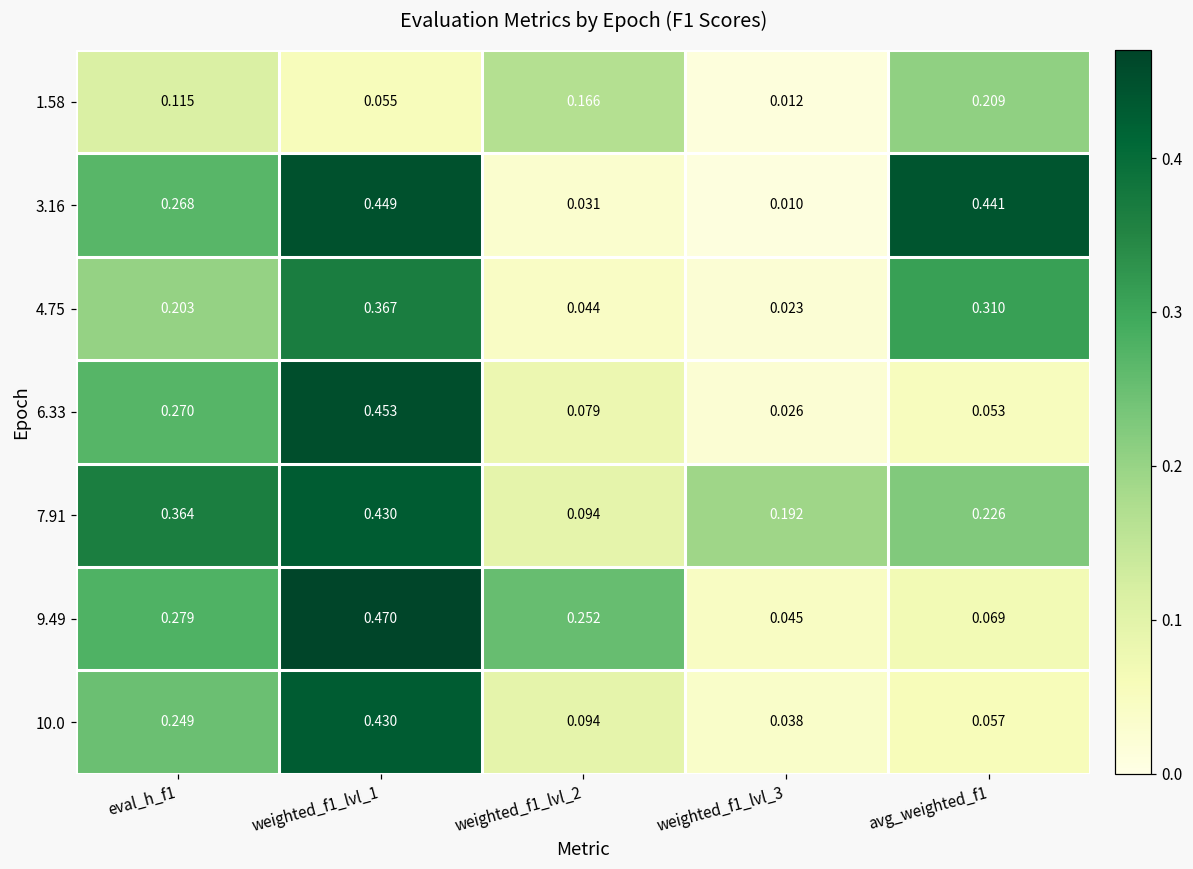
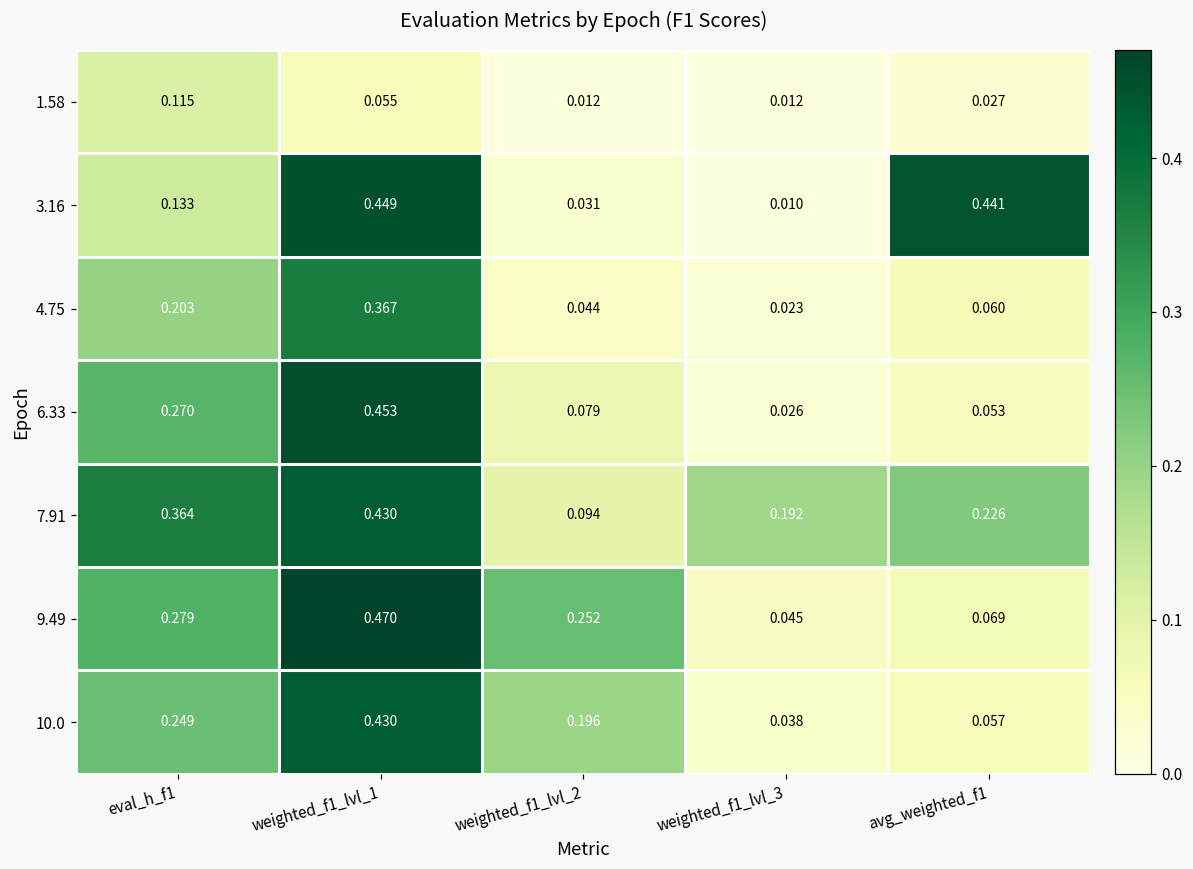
  {
    "1.58": {
      "eval_h_f1": 0.115,
      "weighted_f1_lvl_1": 0.055,
-     "weighted_f1_lvl_2": 0.166,
+     "weighted_f1_lvl_2": 0.012,
      "weighted_f1_lvl_3": 0.012,
-     "avg_weighted_f1": 0.209
+     "avg_weighted_f1": 0.027
    },
    "3.16": {
-     "eval_h_f1": 0.268,
+     "eval_h_f1": 0.133,
      "weighted_f1_lvl_1": 0.449,
      "weighted_f1_lvl_2": 0.031,
      "weighted_f1_lvl_3": 0.010,
      "avg_weighted_f1": 0.441
    },
    "4.75": {
      "eval_h_f1": 0.203,
      "weighted_f1_lvl_1": 0.367,
      "weighted_f1_lvl_2": 0.044,
      "weighted_f1_lvl_3": 0.023,
-     "avg_weighted_f1": 0.310
+     "avg_weighted_f1": 0.060
    },
    "6.33": {
      "eval_h_f1": 0.270,
      "weighted_f1_lvl_1": 0.453,
      "weighted_f1_lvl_2": 0.079,
      "weighted_f1_lvl_3": 0.026,
      "avg_weighted_f1": 0.053
    },
    "7.91": {
      "eval_h_f1": 0.364,
      "weighted_f1_lvl_1": 0.430,
      "weighted_f1_lvl_2": 0.094,
      "weighted_f1_lvl_3": 0.192,
      "avg_weighted_f1": 0.226
    },
    "9.49": {
      "eval_h_f1": 0.279,
      "weighted_f1_lvl_1": 0.470,
      "weighted_f1_lvl_2": 0.252,
      "weighted_f1_lvl_3": 0.045,
      "avg_weighted_f1": 0.069
    },
    "10.0": {
      "eval_h_f1": 0.249,
      "weighted_f1_lvl_1": 0.430,
-     "weighted_f1_lvl_2": 0.094,
+     "weighted_f1_lvl_2": 0.196,
      "weighted_f1_lvl_3": 0.038,
      "avg_weighted_f1": 0.057
    }
  }
